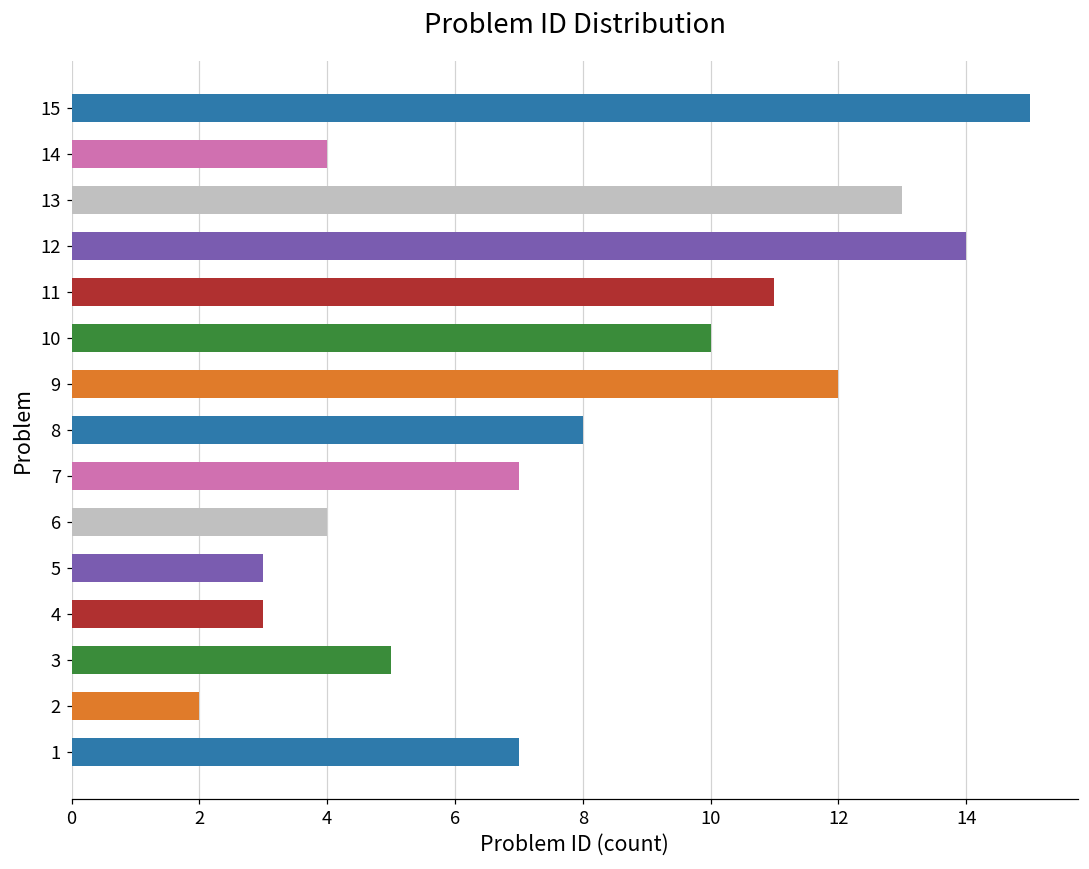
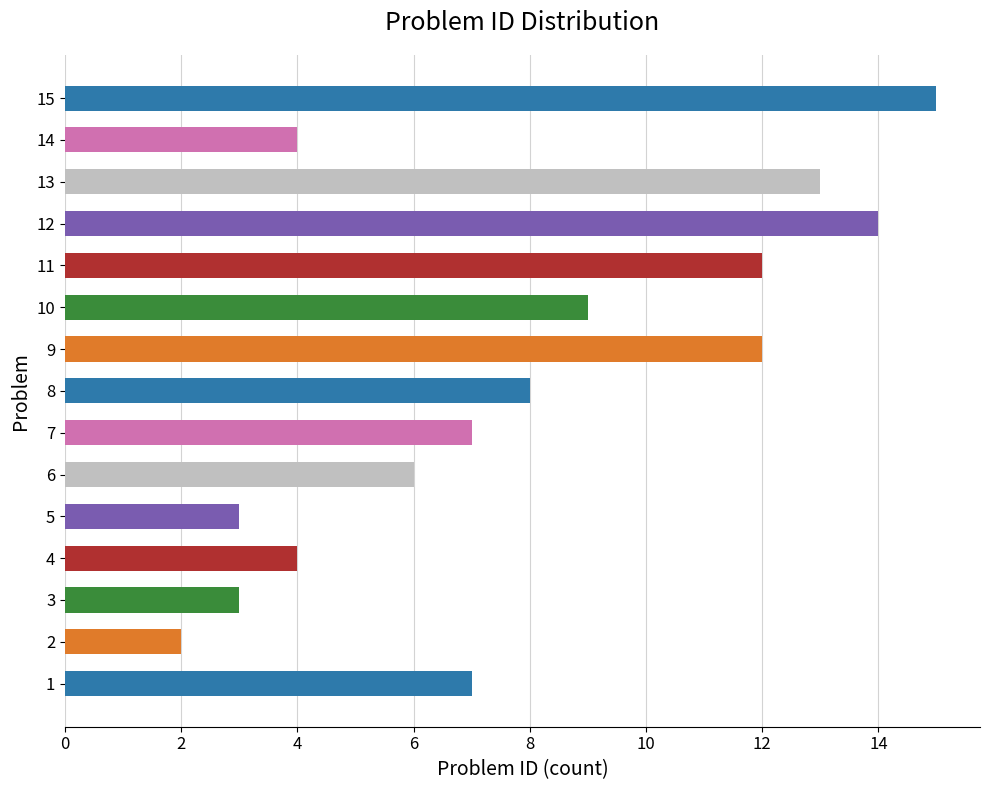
  {
    "15": 15,
    "14": 4,
    "13": 13,
    "12": 14,
-   "11": 11,
-   "10": 10,
+   "11": 12,
+   "10": 9,
    "9": 12,
    "8": 8,
    "7": 7,
-   "6": 4,
+   "6": 6,
    "5": 3,
-   "4": 3,
-   "3": 5,
+   "4": 4,
+   "3": 3,
    "2": 2,
    "1": 7
  }
